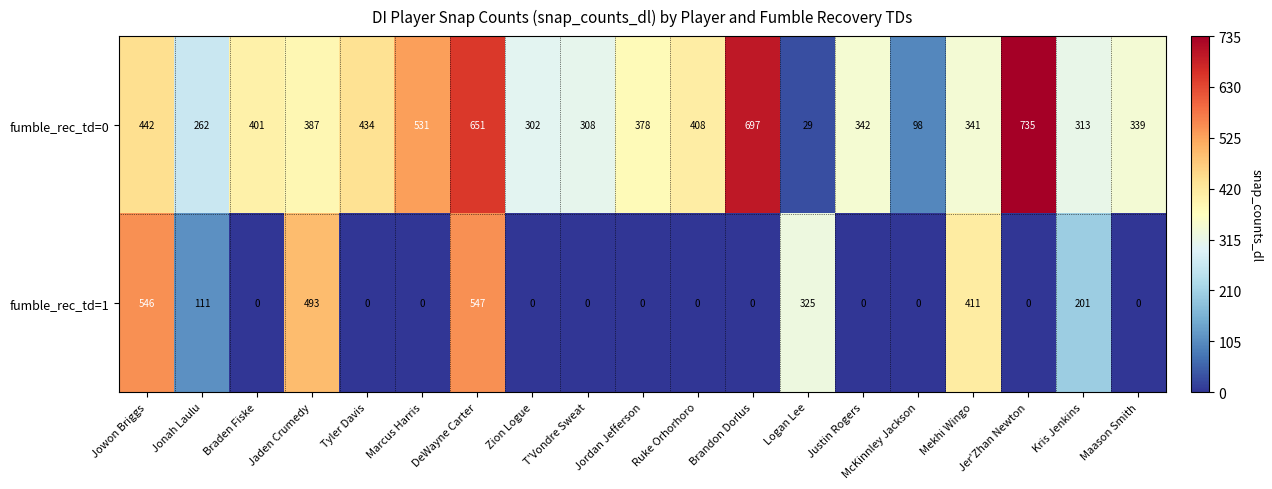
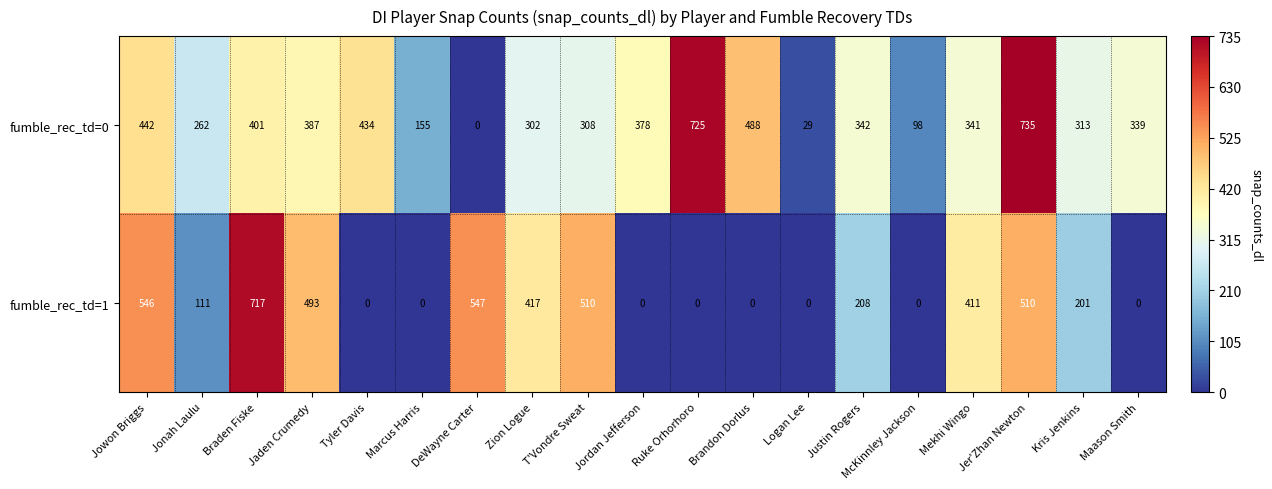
  {
    "fumble_rec_td=0": {
      "Jowon Briggs": 442,
      "Jonah Laulu": 262,
      "Braden Fiske": 401,
      "Jaden Crumedy": 387,
      "Tyler Davis": 434,
-     "Marcus Harris": 531,
-     "DeWayne Carter": 651,
+     "Marcus Harris": 155,
+     "DeWayne Carter": 0,
      "Zion Logue": 302,
      "T'Vondre Sweat": 308,
      "Jordan Jefferson": 378,
-     "Ruke Orhorhoro": 408,
-     "Brandon Dorlus": 697,
+     "Ruke Orhorhoro": 725,
+     "Brandon Dorlus": 488,
      "Logan Lee": 29,
      "Justin Rogers": 342,
      "McKinnley Jackson": 98,
      "Mekhi Wingo": 341,
      "Jer'Zhan Newton": 735,
      "Kris Jenkins": 313,
      "Maason Smith": 339
    },
    "fumble_rec_td=1": {
      "Jowon Briggs": 546,
      "Jonah Laulu": 111,
-     "Braden Fiske": 0,
+     "Braden Fiske": 717,
      "Jaden Crumedy": 493,
      "Tyler Davis": 0,
      "Marcus Harris": 0,
      "DeWayne Carter": 547,
-     "Zion Logue": 0,
-     "T'Vondre Sweat": 0,
+     "Zion Logue": 417,
+     "T'Vondre Sweat": 510,
      "Jordan Jefferson": 0,
      "Ruke Orhorhoro": 0,
      "Brandon Dorlus": 0,
-     "Logan Lee": 325,
-     "Justin Rogers": 0,
+     "Logan Lee": 0,
+     "Justin Rogers": 208,
      "McKinnley Jackson": 0,
      "Mekhi Wingo": 411,
-     "Jer'Zhan Newton": 0,
+     "Jer'Zhan Newton": 510,
      "Kris Jenkins": 201,
      "Maason Smith": 0
    }
  }
